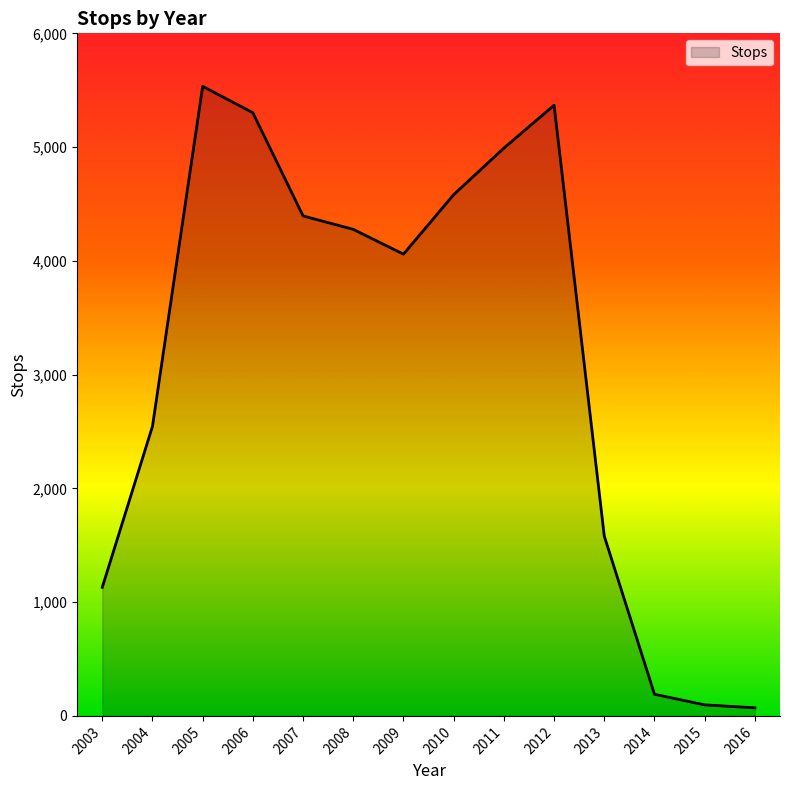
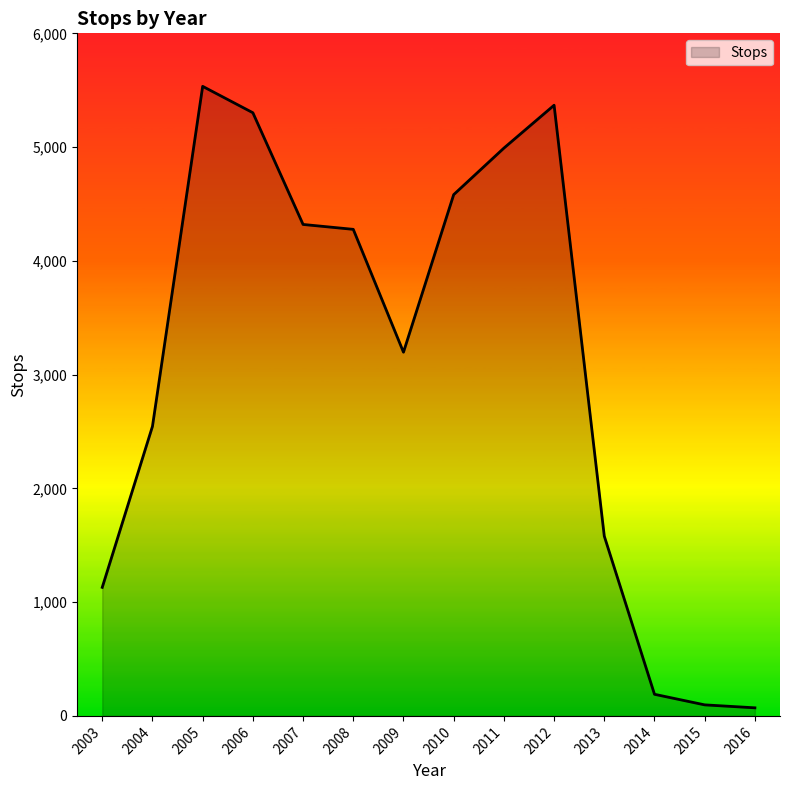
  {
    "2003": "1,130",
    "2004": "2,550",
    "2005": "5,530",
    "2006": "5,300",
-   "2007": "4,400",
+   "2007": "4,320",
    "2008": "4,280",
-   "2009": "4,060",
+   "2009": "3,200",
    "2010": "4,580",
    "2011": "4,990",
    "2012": "5,370",
    "2013": "1,580",
    "2014": "190",
    "2015": "100",
    "2016": "70"
  }
